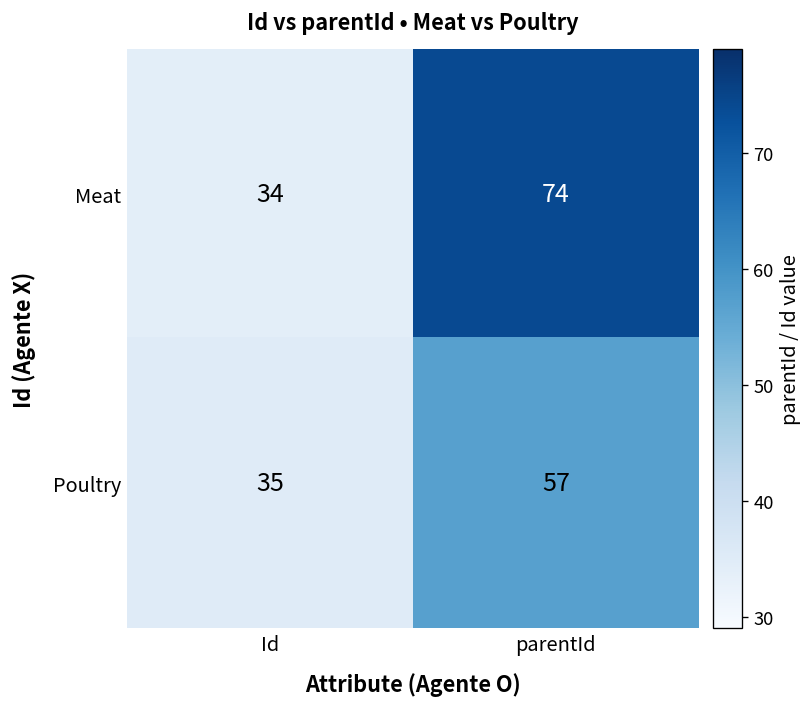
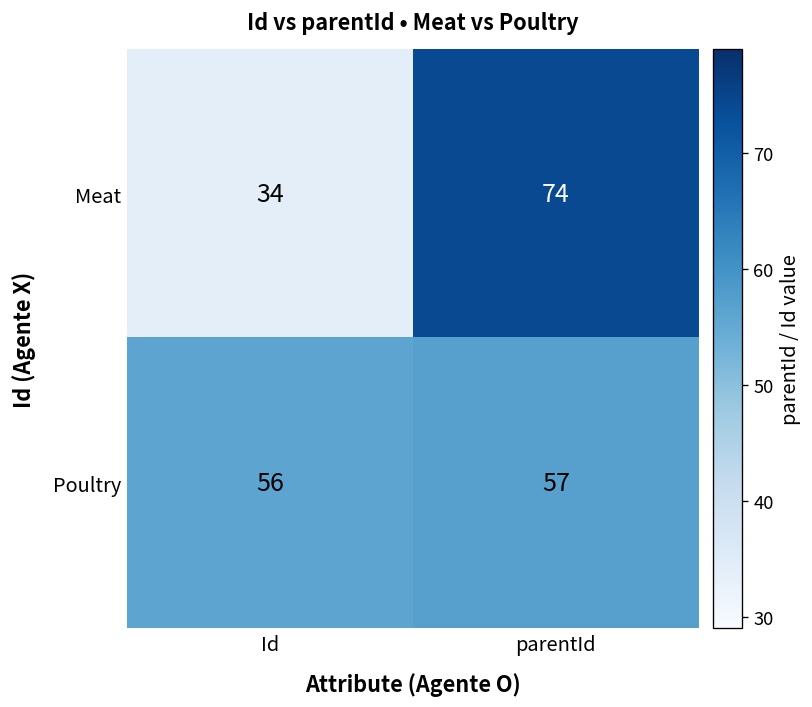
  {
    "Meat": {
      "Id": 34,
      "parentId": 74
    },
    "Poultry": {
-     "Id": 35,
+     "Id": 56,
      "parentId": 57
    }
  }
